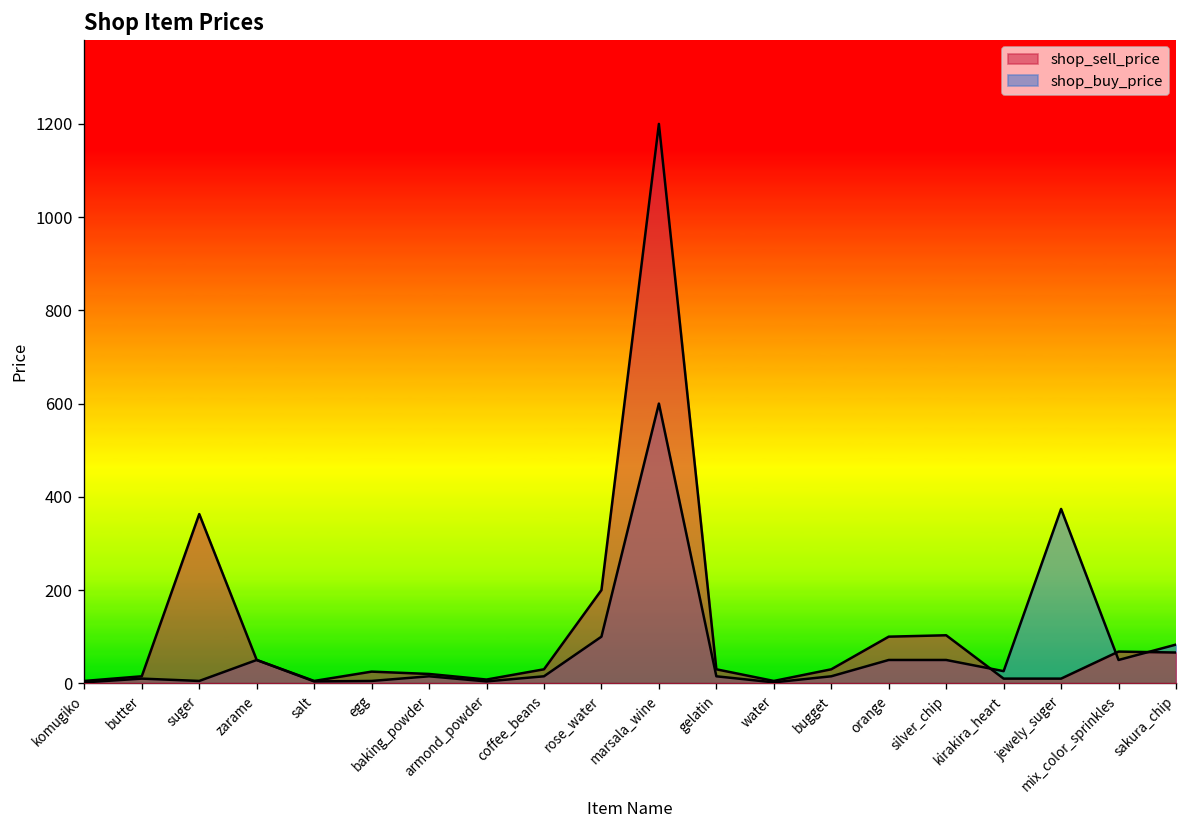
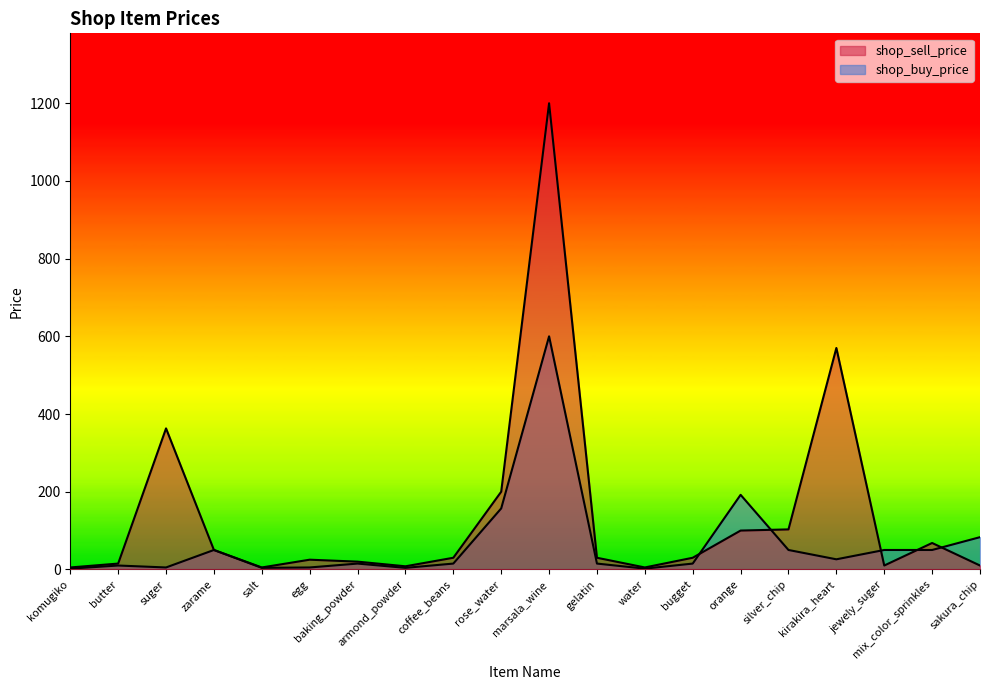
  {
    "shop_sell_price": {
      "suger": 360,
      "egg": 30,
      "coffee_beans": 30,
      "rose_water": 200,
      "marsala_wine": 1200,
      "gelatin": 30,
      "bugget": 30,
      "orange": 100,
      "silver_chip": 100,
-     "kirakira_heart": 10,
+     "kirakira_heart": 570,
      "jewely_suger": 10,
      "mix_color_sprinkles": 70,
-     "sakura_chip": 70
+     "sakura_chip": 10
    },
    "shop_buy_price": {
      "suger": 10,
      "egg": 10,
      "coffee_beans": 20,
-     "rose_water": 100,
+     "rose_water": 160,
      "marsala_wine": 600,
      "gelatin": 20,
      "bugget": 20,
-     "orange": 50,
+     "orange": 190,
      "silver_chip": 50,
      "kirakira_heart": 30,
-     "jewely_suger": 370,
+     "jewely_suger": 50,
      "mix_color_sprinkles": 50,
      "sakura_chip": 80
    }
  }
